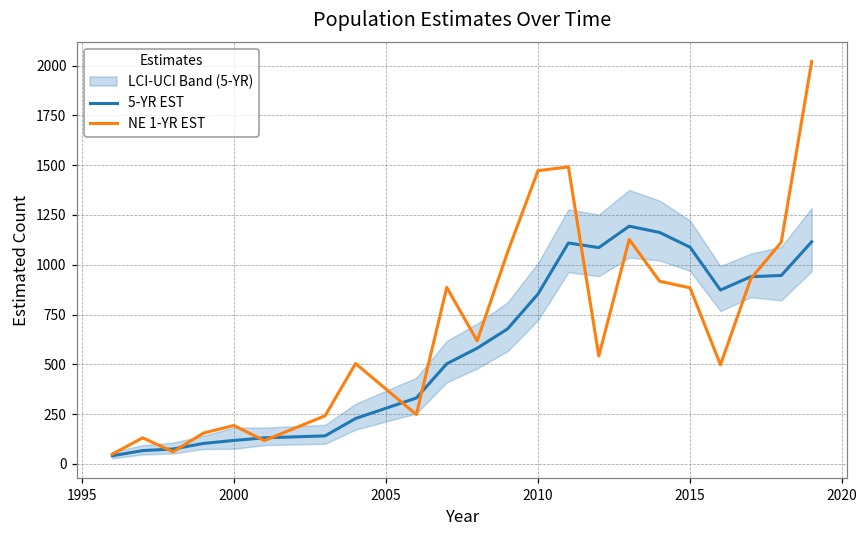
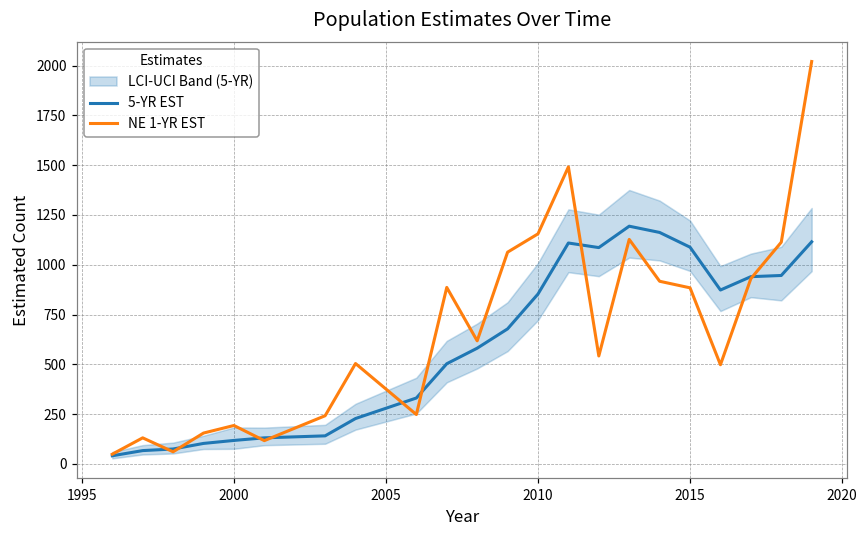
  {
    "NE 1-YR EST": {
-     "2010": 1470,
+     "2010": 1160,
      "2015": 880
    }
  }
